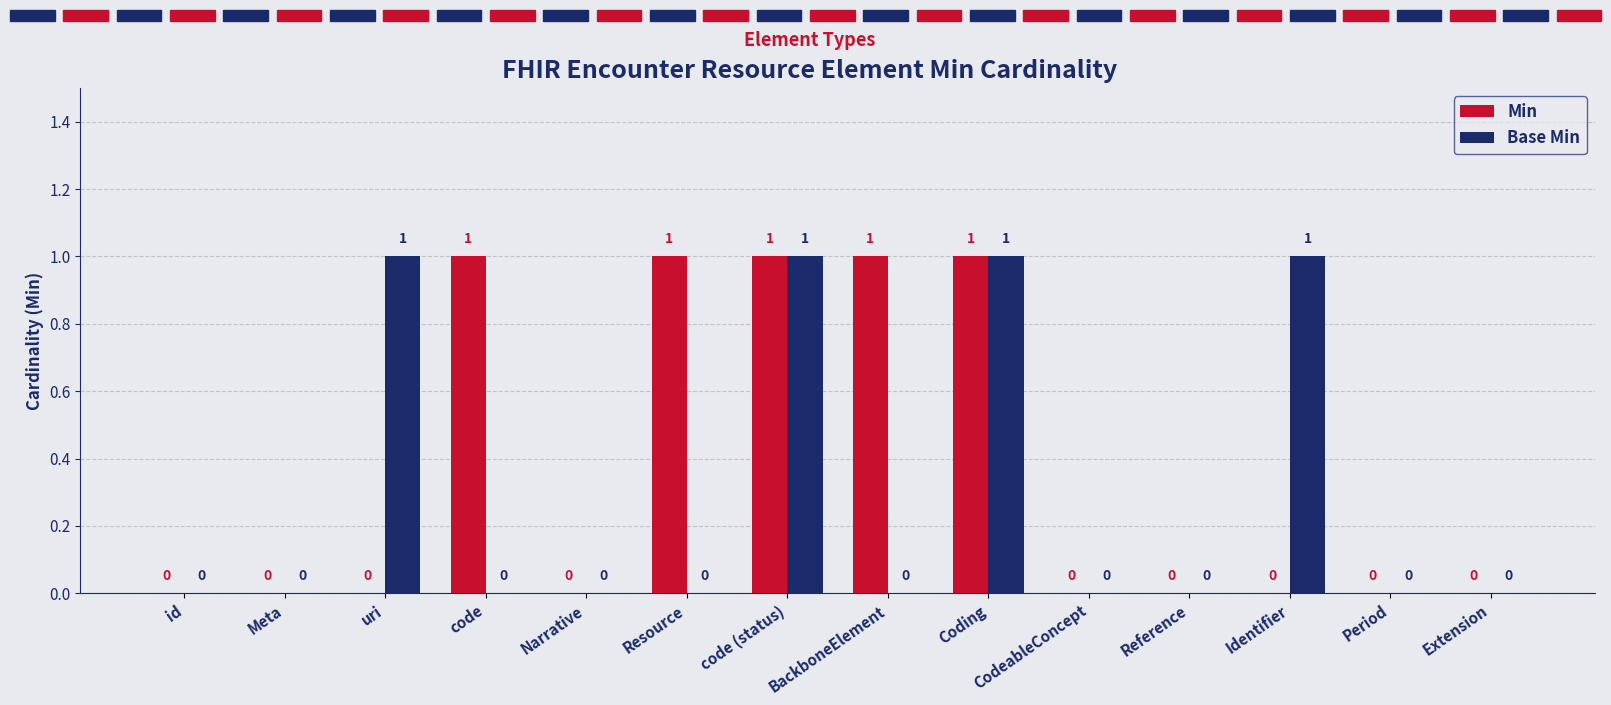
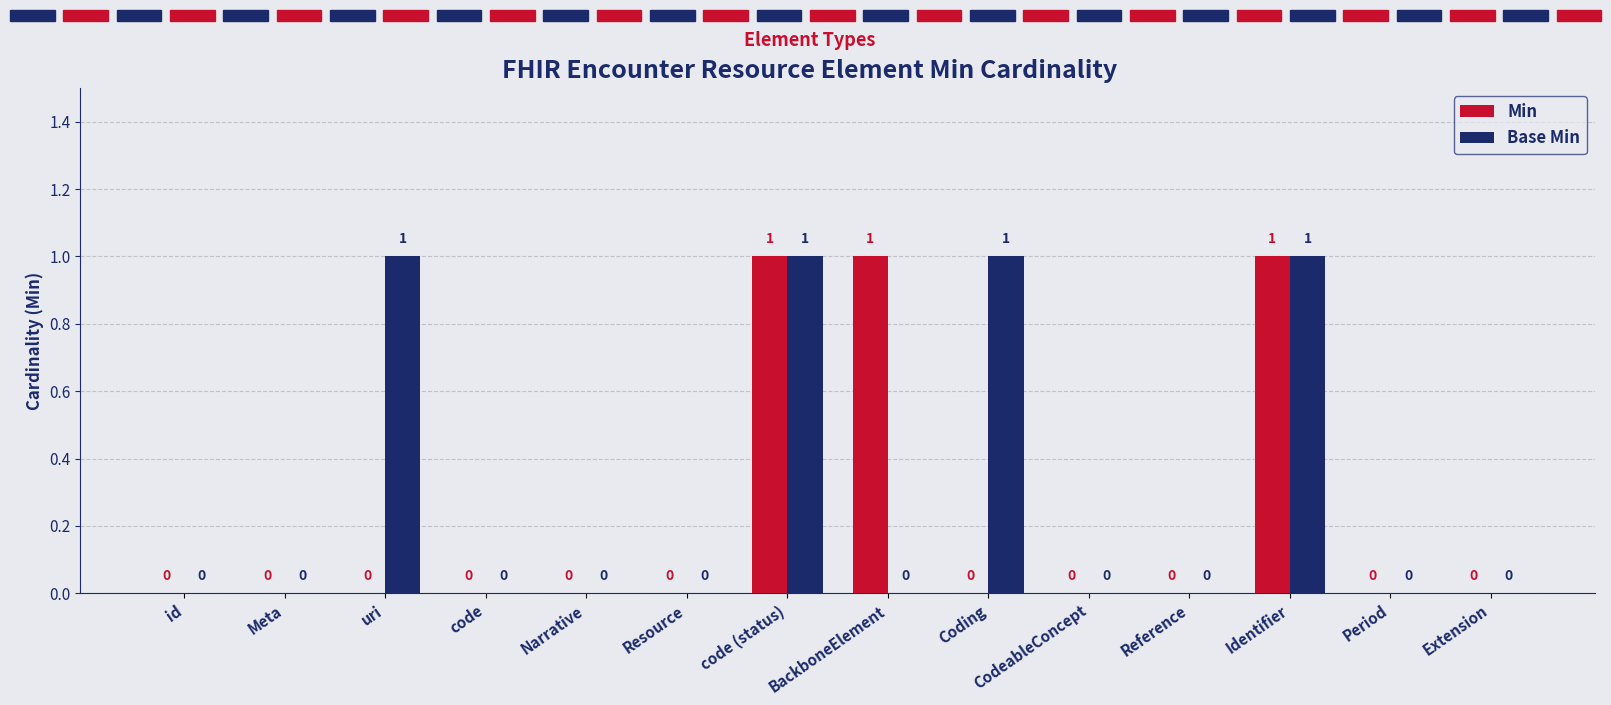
  {
    "Min": {
      "id": 0,
      "Meta": 0,
      "uri": 0,
-     "code": 1,
+     "code": 0,
      "Narrative": 0,
-     "Resource": 1,
+     "Resource": 0,
      "code (status)": 1,
      "BackboneElement": 1,
-     "Coding": 1,
+     "Coding": 0,
      "CodeableConcept": 0,
      "Reference": 0,
-     "Identifier": 0,
+     "Identifier": 1,
      "Period": 0,
      "Extension": 0
    },
    "Base Min": {
      "id": 0,
      "Meta": 0,
      "uri": 1,
      "code": 0,
      "Narrative": 0,
      "Resource": 0,
      "code (status)": 1,
      "BackboneElement": 0,
      "Coding": 1,
      "CodeableConcept": 0,
      "Reference": 0,
      "Identifier": 1,
      "Period": 0,
      "Extension": 0
    }
  }
